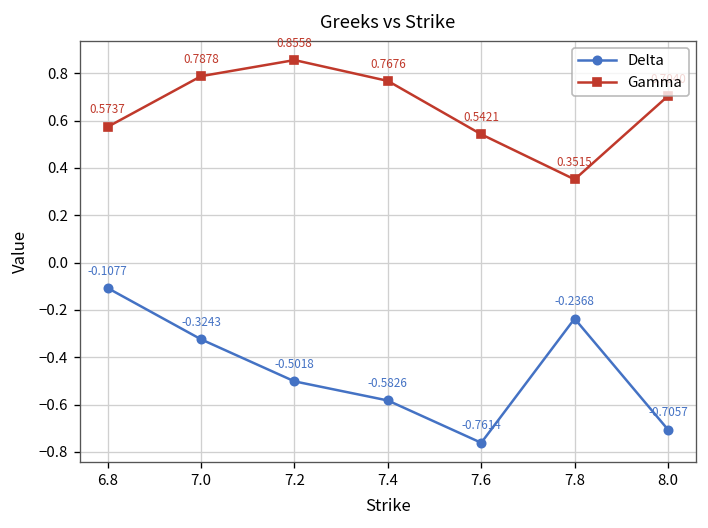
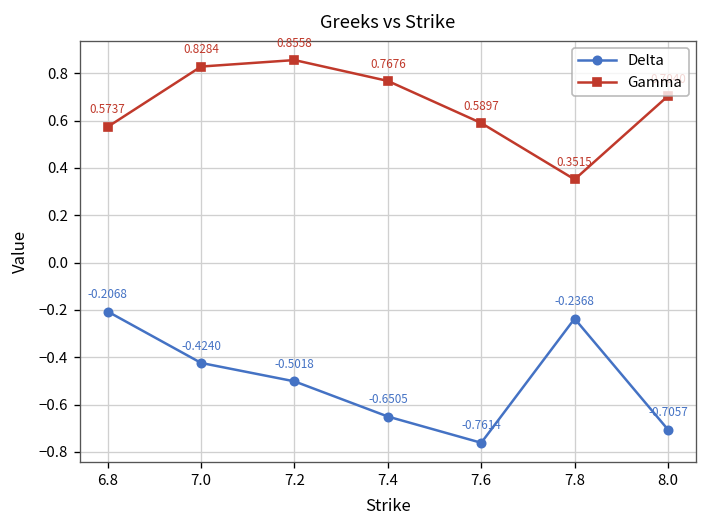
  {
    "Delta": {
-     "6.8": -0.1077,
-     "7.0": -0.3243,
+     "6.8": -0.2068,
+     "7.0": -0.4240,
      "7.2": -0.5018,
-     "7.4": -0.5826,
+     "7.4": -0.6505,
      "7.6": -0.7614,
      "7.8": -0.2368,
      "8.0": -0.7057
    },
    "Gamma": {
      "6.8": 0.5737,
-     "7.0": 0.7878,
+     "7.0": 0.8284,
      "7.2": 0.8558,
      "7.4": 0.7676,
-     "7.6": 0.5421,
+     "7.6": 0.5897,
      "7.8": 0.3515
    }
  }
